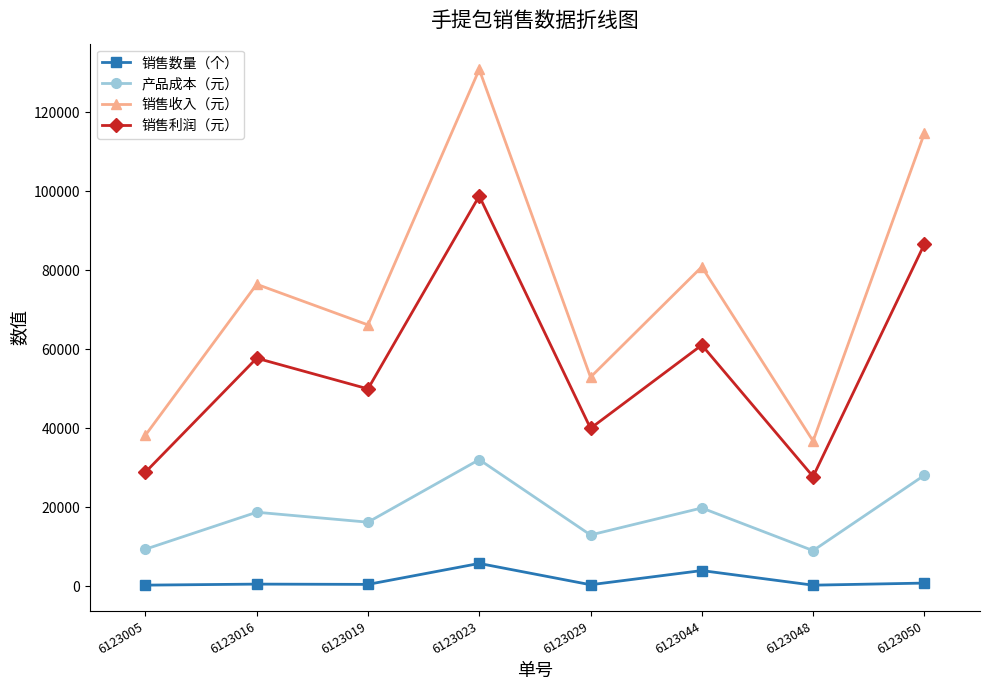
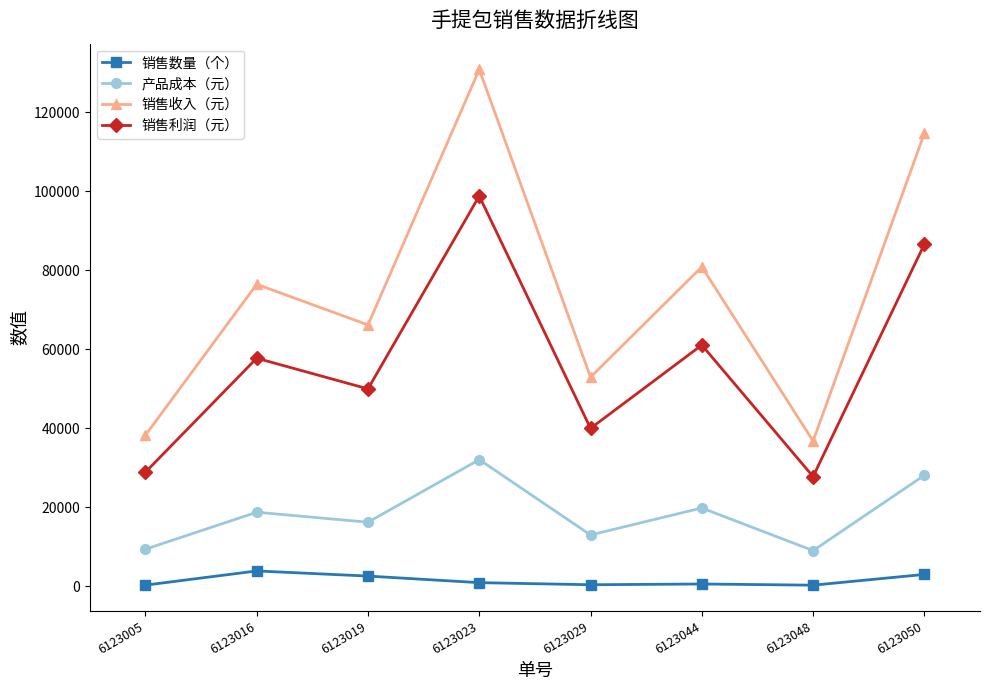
  {
    "销售数量（个）": {
      "6123005": 0,
-     "6123016": 1000,
-     "6123019": 0,
-     "6123023": 6000,
+     "6123016": 4000,
+     "6123019": 3000,
+     "6123023": 1000,
      "6123029": 0,
-     "6123044": 4000,
+     "6123044": 1000,
      "6123048": 0,
-     "6123050": 1000
+     "6123050": 3000
    },
    "产品成本（元）": {
      "6123005": 9000,
      "6123016": 19000,
      "6123019": 16000,
      "6123023": 32000,
      "6123029": 13000,
      "6123044": 20000,
      "6123048": 9000,
      "6123050": 28000
    },
    "销售收入（元）": {
      "6123005": 38000,
      "6123016": 76000,
      "6123019": 66000,
      "6123023": 131000,
      "6123029": 53000,
      "6123044": 81000,
      "6123048": 37000,
      "6123050": 115000
    },
    "销售利润（元）": {
      "6123005": 29000,
      "6123016": 58000,
      "6123019": 50000,
      "6123023": 99000,
      "6123029": 40000,
      "6123044": 61000,
      "6123048": 28000,
      "6123050": 87000
    }
  }
